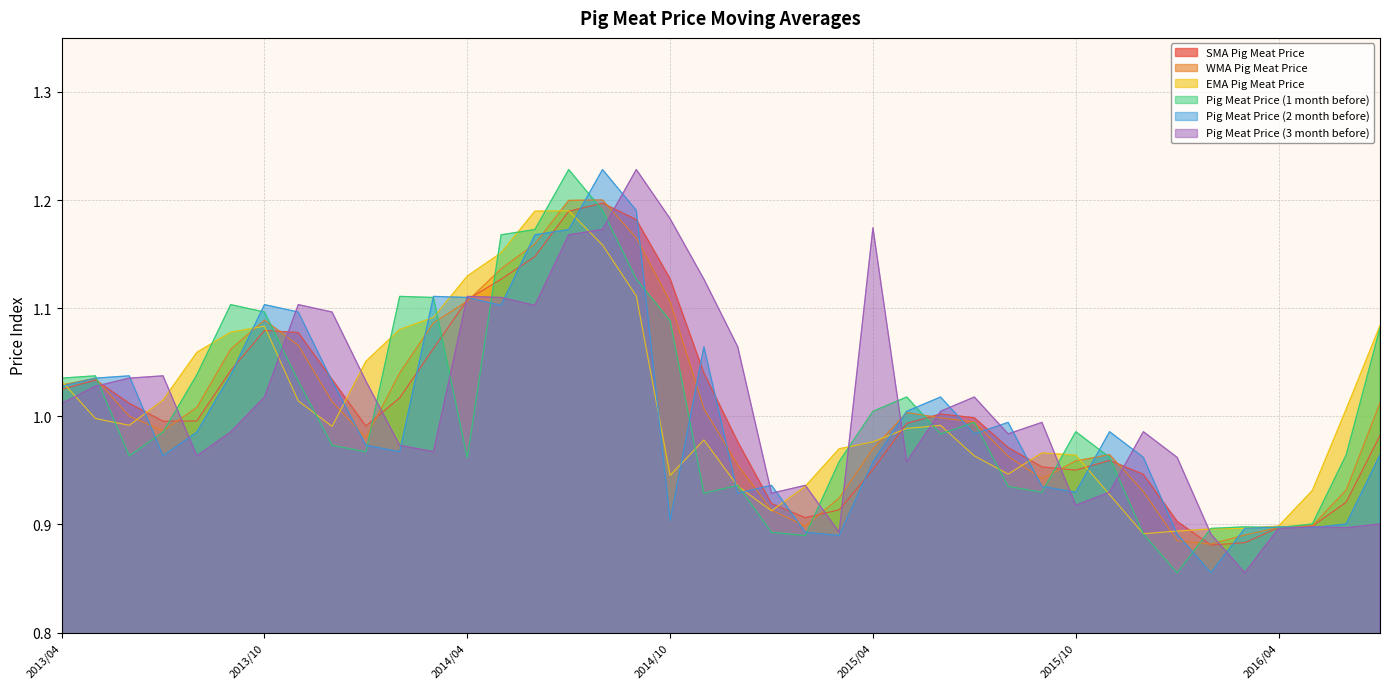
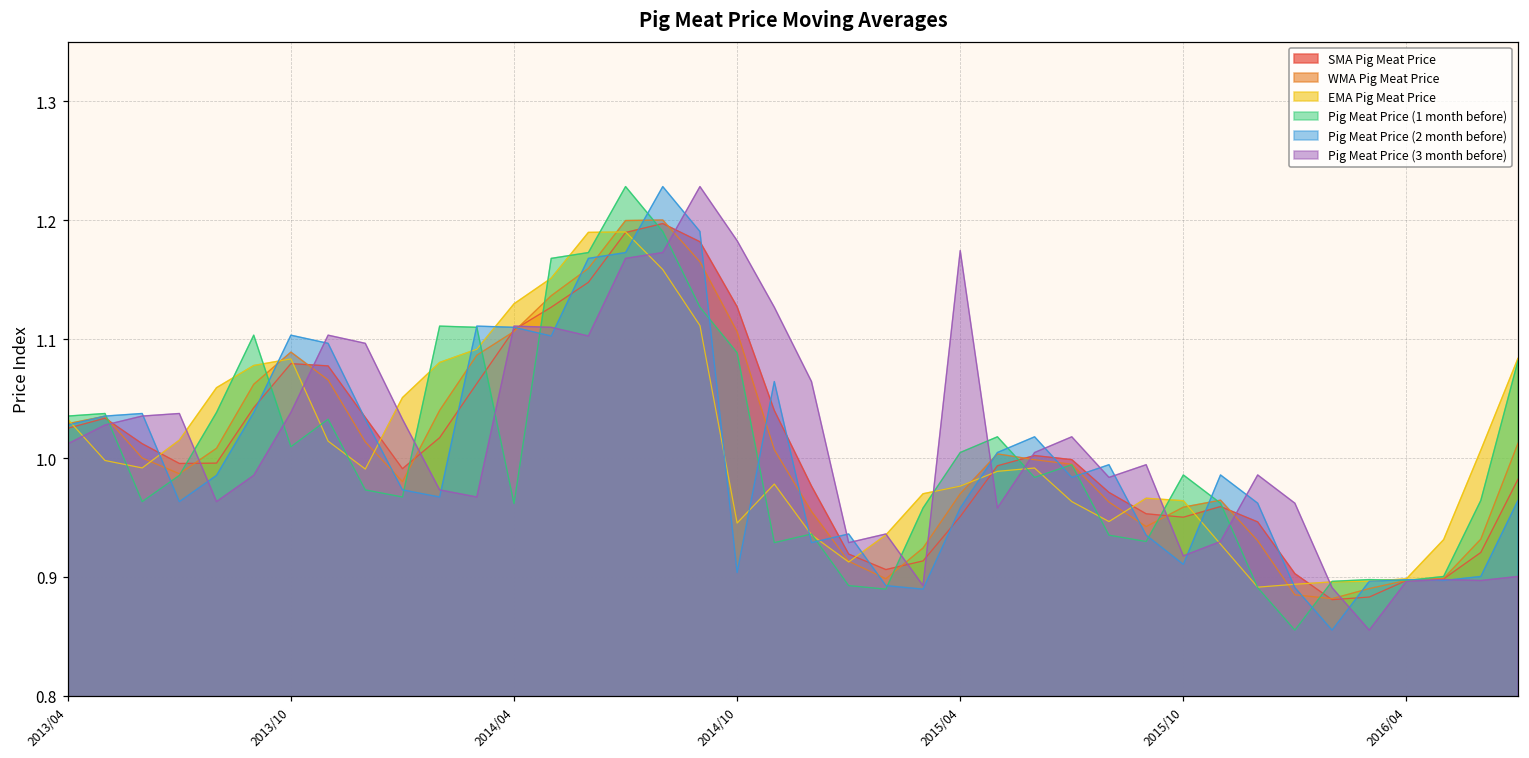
  {
    "EMA Pig Meat Price": {
      "2013/04": 1.032,
      "2013/10": 1.083,
      "2014/04": 1.130,
      "2014/10": 0.945,
      "2015/04": 0.976,
      "2015/10": 0.964
    },
    "Pig Meat Price (1 month before)": {
      "2013/04": 1.035,
-     "2013/10": 1.096,
+     "2013/10": 1.010,
      "2014/04": 0.962,
      "2014/10": 1.089,
      "2015/04": 1.005,
      "2015/10": 0.986
    },
    "Pig Meat Price (2 month before)": {
      "2013/10": 1.103,
      "2014/10": 0.904,
      "2015/04": 0.958,
-     "2015/10": 0.930
+     "2015/10": 0.911
    },
    "Pig Meat Price (3 month before)": {
      "2013/04": 1.012,
-     "2013/10": 1.018,
+     "2013/10": 1.038,
      "2014/10": 1.183,
      "2015/04": 1.174,
      "2015/10": 0.918
    }
  }
